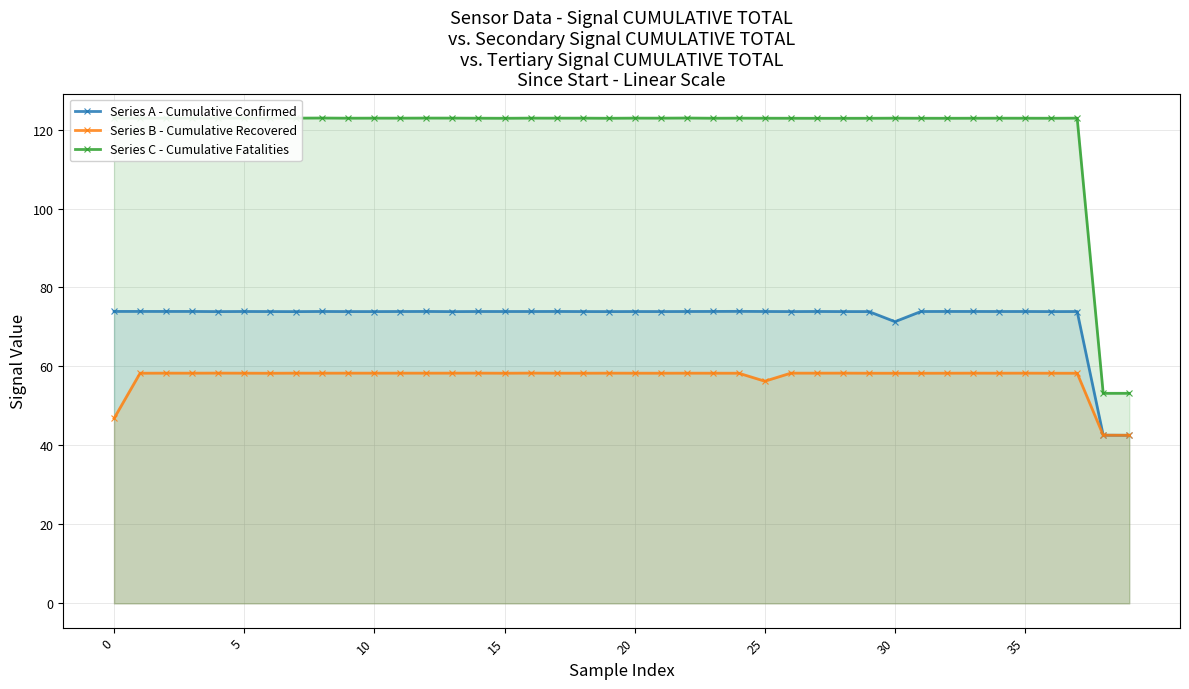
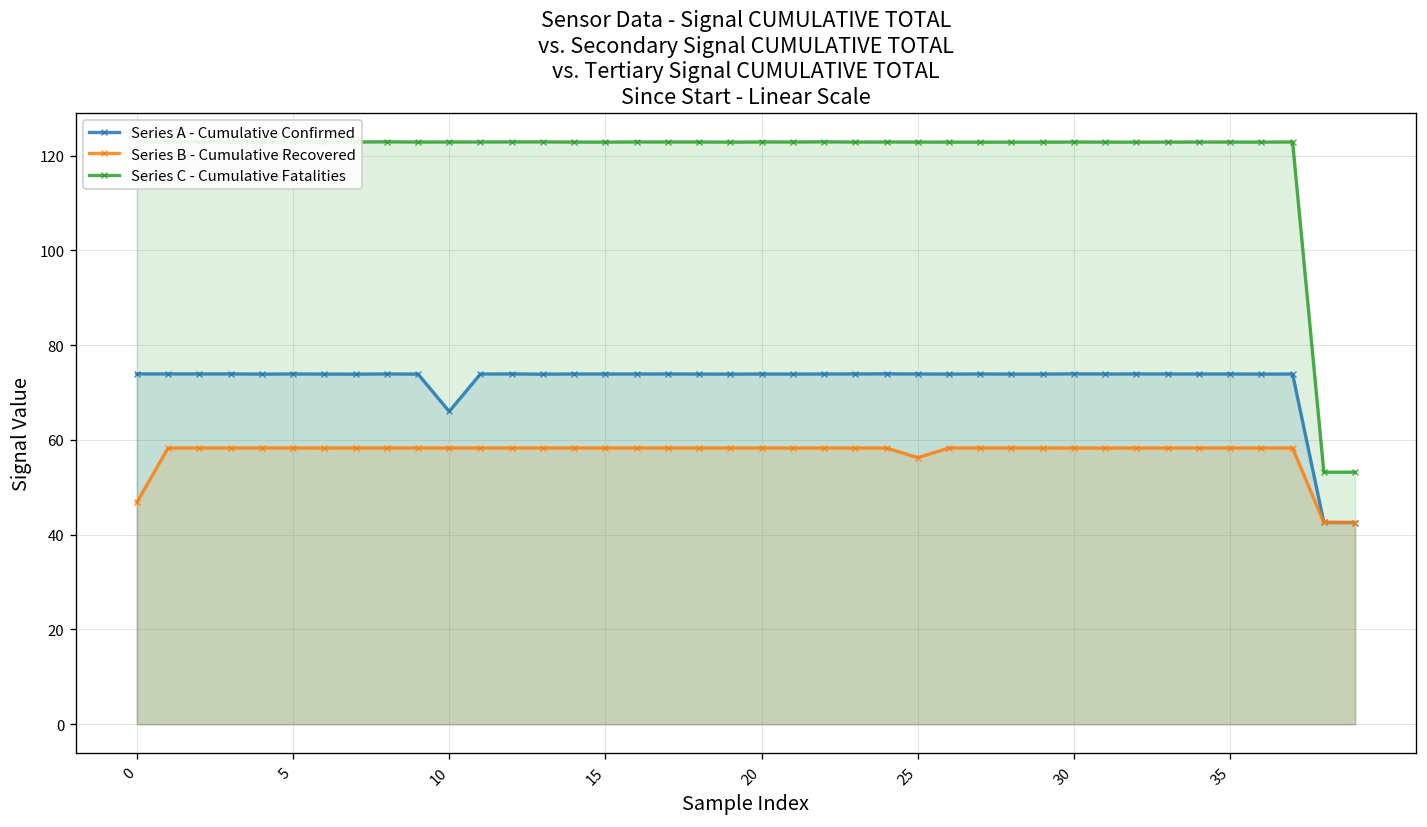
  {
    "Series A - Cumulative Confirmed": {
      "0": 74,
      "5": 74,
-     "10": 74,
+     "10": 66,
      "15": 74,
      "20": 74,
      "25": 74,
-     "30": 71,
+     "30": 74,
      "35": 74
    },
    "Series B - Cumulative Recovered": {
      "0": 47,
      "5": 58,
      "10": 58,
      "15": 58,
      "20": 58,
      "25": 56,
      "30": 58,
      "35": 58
    },
    "Series C - Cumulative Fatalities": {
      "10": 123,
      "15": 123,
      "20": 123,
      "25": 123,
      "30": 123,
      "35": 123
    }
  }
